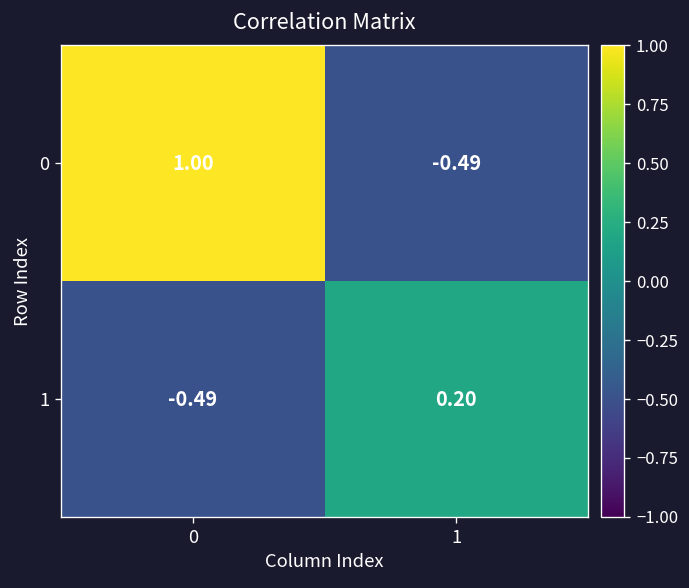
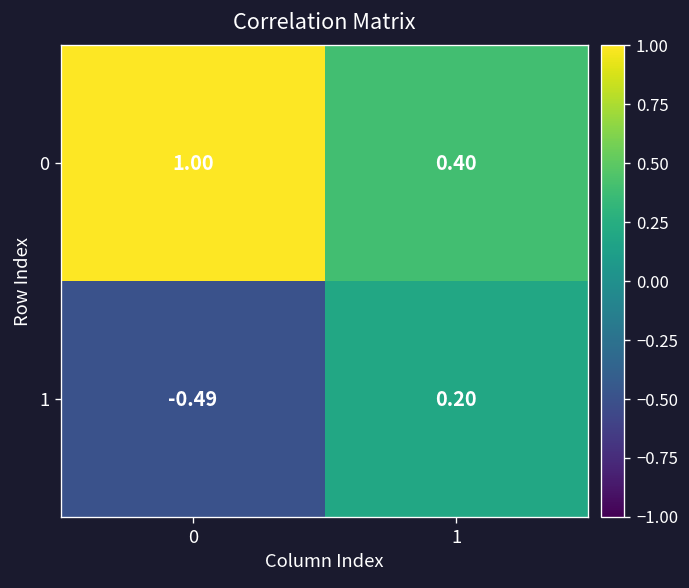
  {
    "0": {
      "0": 1.00,
-     "1": -0.49
+     "1": 0.40
    },
    "1": {
      "0": -0.49,
      "1": 0.20
    }
  }
